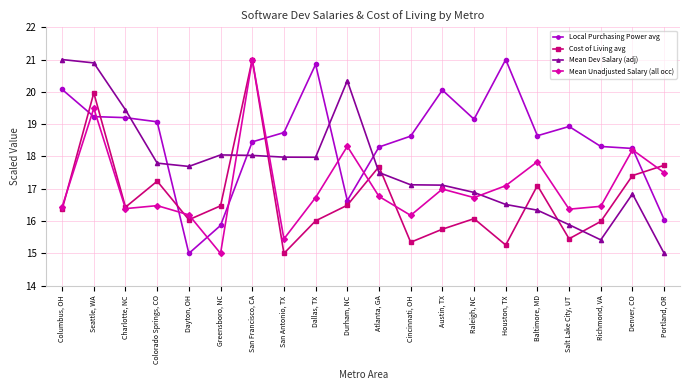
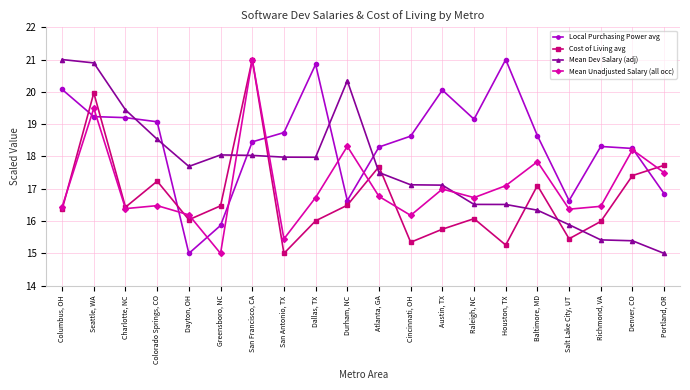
  {
    "Local Purchasing Power avg": {
      "Columbus, OH": 20.1,
      "Seattle, WA": 19.2,
      "Charlotte, NC": 19.2,
      "Colorado Springs, CO": 19.1,
      "Dayton, OH": 15.0,
      "Greensboro, NC": 15.9,
      "San Francisco, CA": 18.5,
      "San Antonio, TX": 18.7,
      "Dallas, TX": 20.9,
      "Durham, NC": 16.6,
      "Atlanta, GA": 18.3,
      "Cincinnati, OH": 18.6,
      "Austin, TX": 20.1,
      "Raleigh, NC": 19.2,
      "Houston, TX": 21.0,
      "Baltimore, MD": 18.6,
-     "Salt Lake City, UT": 18.9,
+     "Salt Lake City, UT": 16.6,
      "Richmond, VA": 18.3,
-     "Portland, OR": 16.0
+     "Portland, OR": 16.8
    },
    "Mean Dev Salary (adj)": {
      "Columbus, OH": 21.0,
      "Seattle, WA": 20.9,
      "Charlotte, NC": 19.4,
-     "Colorado Springs, CO": 17.8,
+     "Colorado Springs, CO": 18.5,
      "Dayton, OH": 17.7,
      "Greensboro, NC": 18.0,
      "San Francisco, CA": 18.0,
      "San Antonio, TX": 18.0,
      "Dallas, TX": 18.0,
      "Durham, NC": 20.3,
      "Atlanta, GA": 17.5,
      "Cincinnati, OH": 17.1,
      "Austin, TX": 17.1,
-     "Raleigh, NC": 16.9,
+     "Raleigh, NC": 16.5,
      "Houston, TX": 16.5,
      "Baltimore, MD": 16.3,
      "Salt Lake City, UT": 15.9,
      "Richmond, VA": 15.4,
-     "Denver, CO": 16.8,
+     "Denver, CO": 15.4,
      "Portland, OR": 15.0
    }
  }
